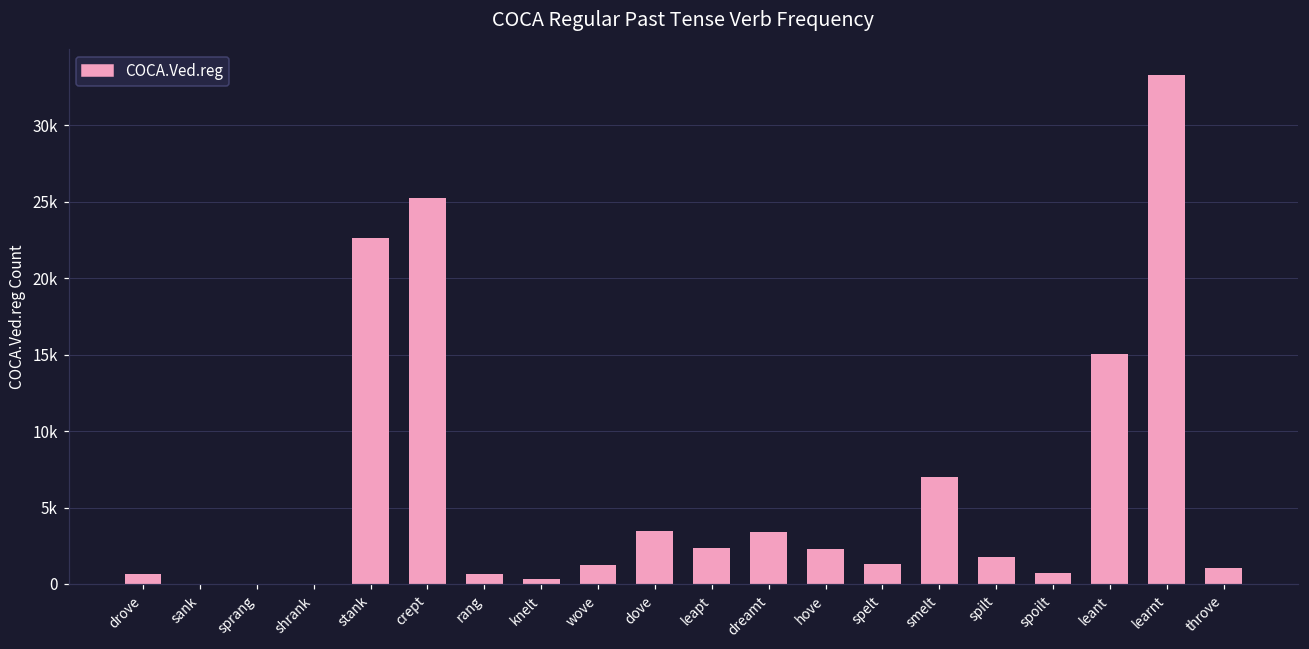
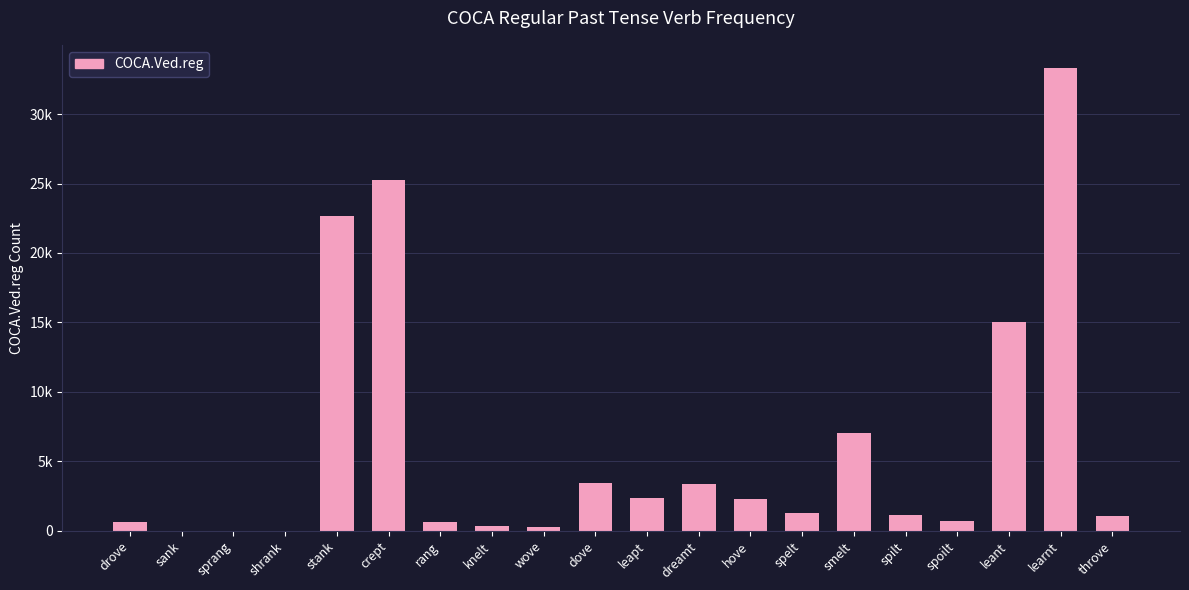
  {
    "drove": 700,
    "stank": 22600,
    "crept": 25300,
    "rang": 700,
    "knelt": 300,
-   "wove": 1300,
+   "wove": 300,
    "dove": 3400,
    "leapt": 2400,
    "dreamt": 3400,
    "hove": 2300,
    "spelt": 1300,
    "smelt": 7000,
-   "spilt": 1800,
+   "spilt": 1200,
    "spoilt": 700,
    "leant": 15100,
    "learnt": 33300,
    "throve": 1100
  }
